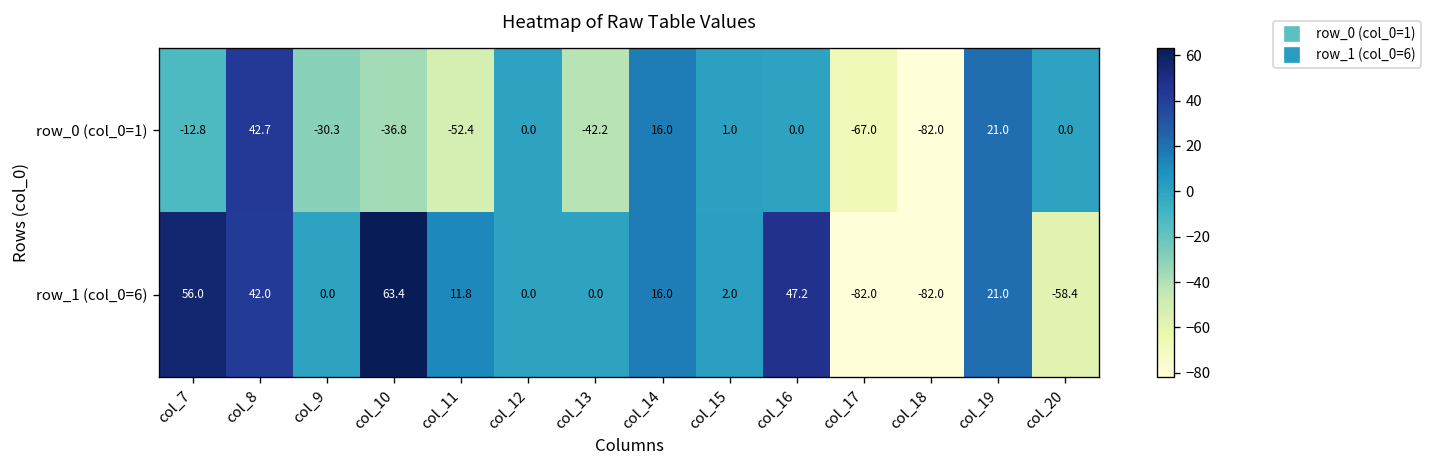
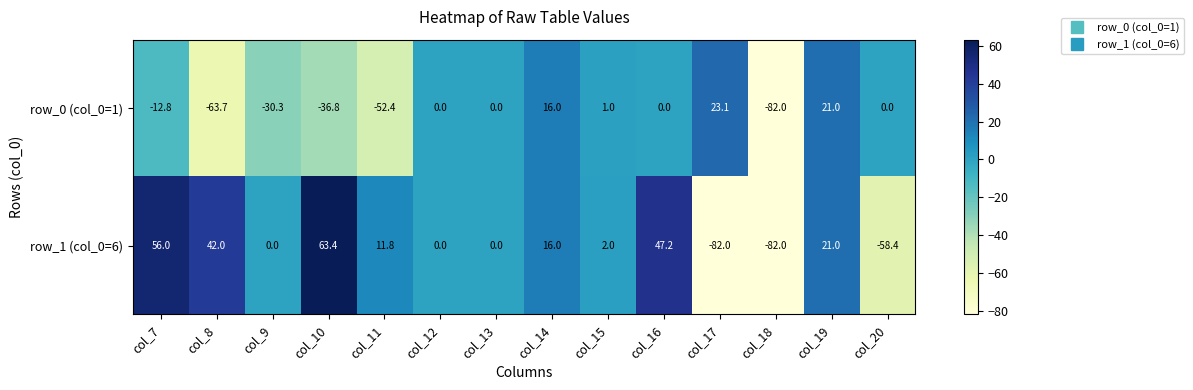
  {
    "row_0 (col_0=1)": {
      "col_7": -12.8,
-     "col_8": 42.7,
+     "col_8": -63.7,
      "col_9": -30.3,
      "col_10": -36.8,
      "col_11": -52.4,
      "col_12": 0.0,
-     "col_13": -42.2,
+     "col_13": 0.0,
      "col_14": 16.0,
      "col_15": 1.0,
      "col_16": 0.0,
-     "col_17": -67.0,
+     "col_17": 23.1,
      "col_18": -82.0,
      "col_19": 21.0,
      "col_20": 0.0
    },
    "row_1 (col_0=6)": {
      "col_7": 56.0,
      "col_8": 42.0,
      "col_9": 0.0,
      "col_10": 63.4,
      "col_11": 11.8,
      "col_12": 0.0,
      "col_13": 0.0,
      "col_14": 16.0,
      "col_15": 2.0,
      "col_16": 47.2,
      "col_17": -82.0,
      "col_18": -82.0,
      "col_19": 21.0,
      "col_20": -58.4
    }
  }
